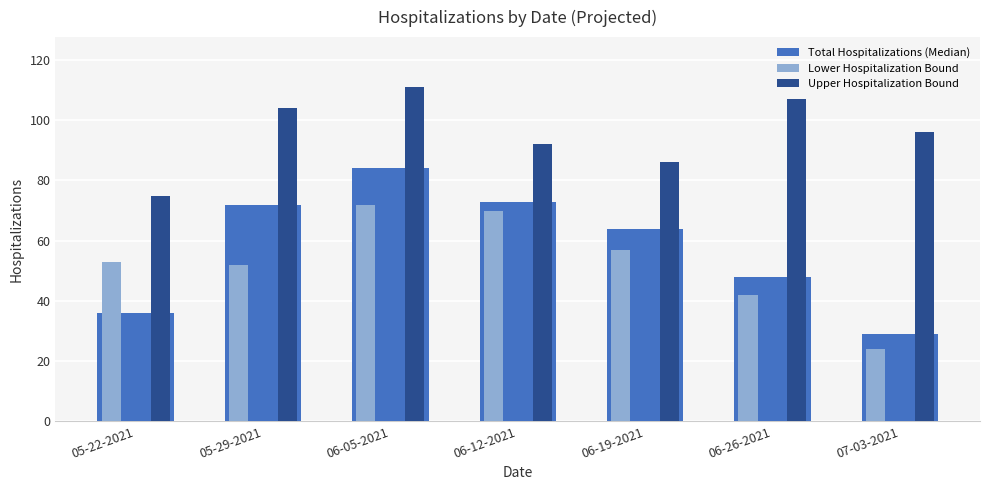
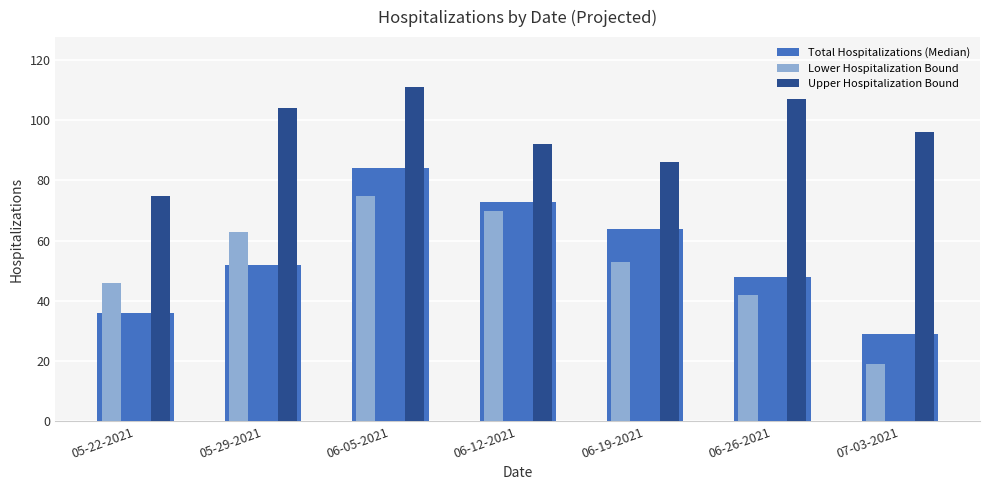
  {
    "Total Hospitalizations (Median)": {
      "05-22-2021": 36,
-     "05-29-2021": 72,
+     "05-29-2021": 52,
      "06-05-2021": 84,
      "06-12-2021": 73,
      "06-19-2021": 64,
      "06-26-2021": 48,
      "07-03-2021": 29
    },
    "Lower Hospitalization Bound": {
-     "05-22-2021": 53,
-     "05-29-2021": 52,
-     "06-05-2021": 72,
-     "06-19-2021": 57,
-     "07-03-2021": 24
+     "05-22-2021": 46,
+     "05-29-2021": 63,
+     "06-05-2021": 75,
+     "06-19-2021": 53,
+     "07-03-2021": 19
    },
    "Upper Hospitalization Bound": {
      "05-22-2021": 75,
      "05-29-2021": 104,
      "06-05-2021": 111,
      "06-12-2021": 92,
      "06-19-2021": 86,
      "06-26-2021": 107,
      "07-03-2021": 96
    }
  }
